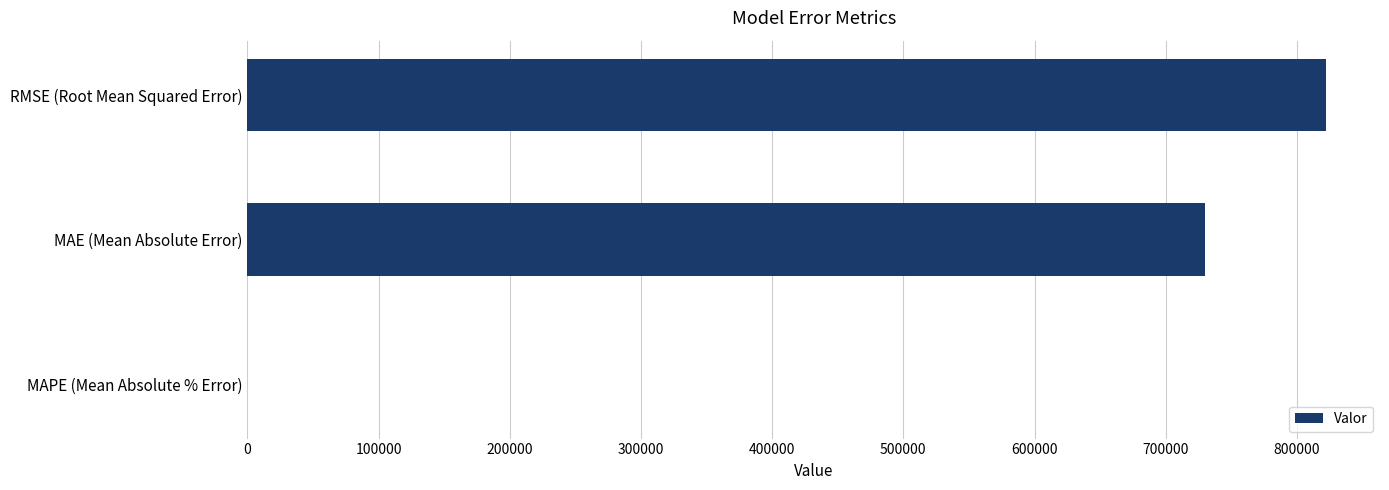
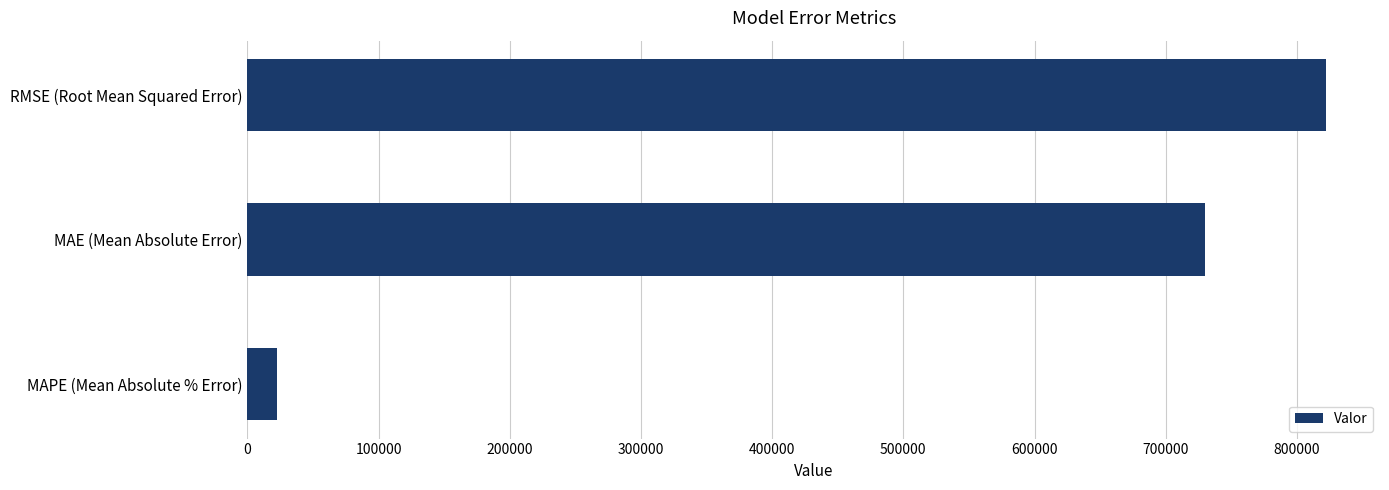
  {
    "RMSE (Root Mean Squared Error)": 822000,
    "MAE (Mean Absolute Error)": 730000,
-   "MAPE (Mean Absolute % Error)": 0
+   "MAPE (Mean Absolute % Error)": 22000
  }
